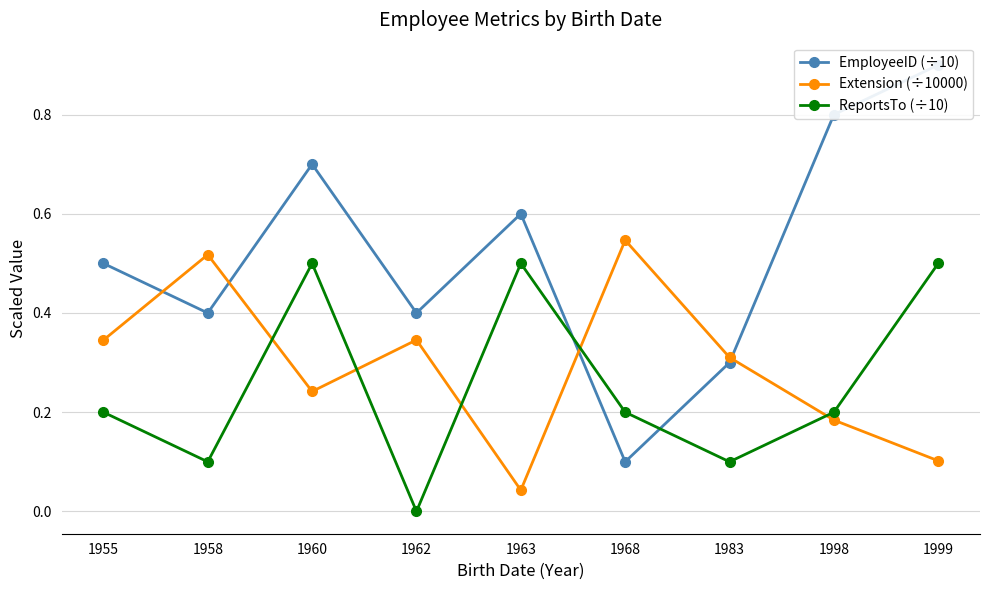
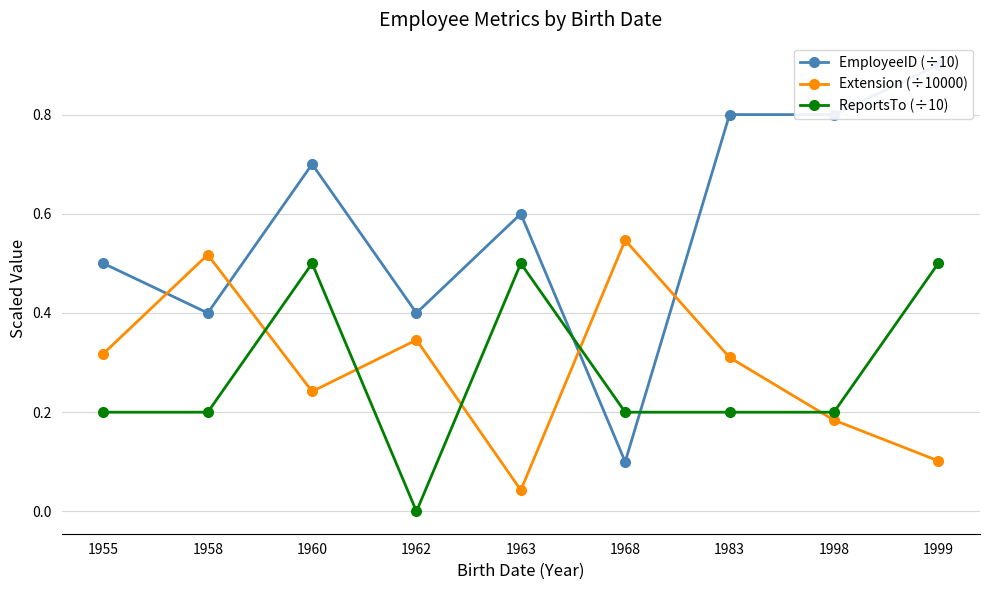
  {
    "EmployeeID (÷10)": {
      "1955": 0.50,
      "1958": 0.40,
      "1960": 0.70,
      "1962": 0.40,
      "1963": 0.60,
      "1968": 0.10,
-     "1983": 0.30
+     "1983": 0.80
    },
    "Extension (÷10000)": {
-     "1955": 0.35,
+     "1955": 0.32,
      "1958": 0.52,
      "1960": 0.24,
      "1962": 0.35,
      "1963": 0.04,
      "1968": 0.55,
      "1983": 0.31,
      "1998": 0.18,
      "1999": 0.10
    },
    "ReportsTo (÷10)": {
      "1955": 0.20,
-     "1958": 0.10,
+     "1958": 0.20,
      "1960": 0.50,
      "1962": 0.00,
      "1963": 0.50,
      "1968": 0.20,
-     "1983": 0.10,
+     "1983": 0.20,
      "1998": 0.20,
      "1999": 0.50
    }
  }
